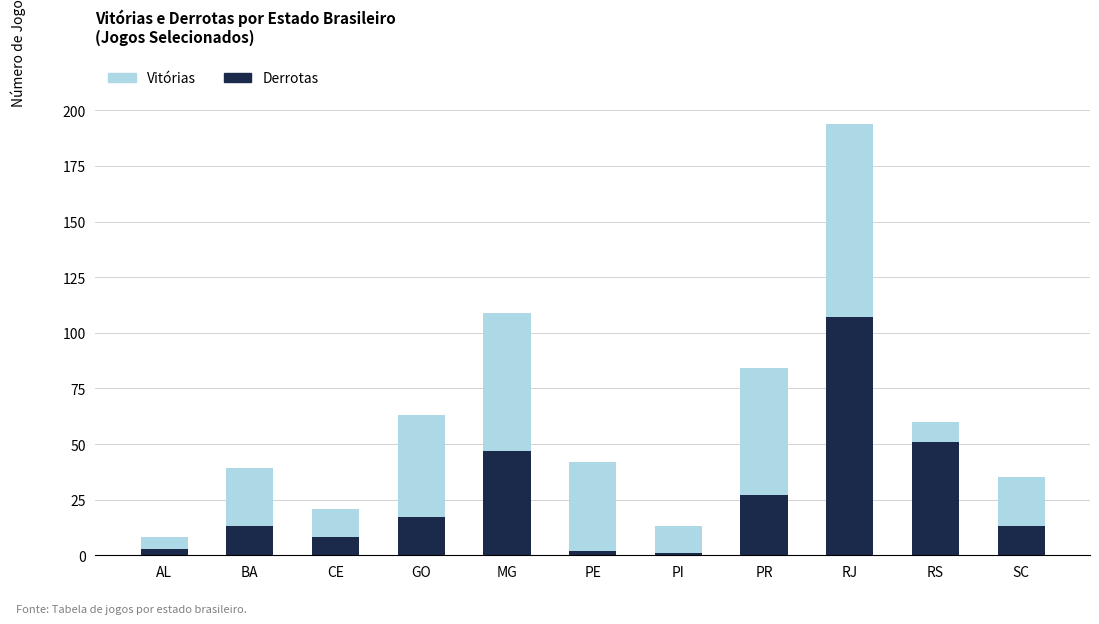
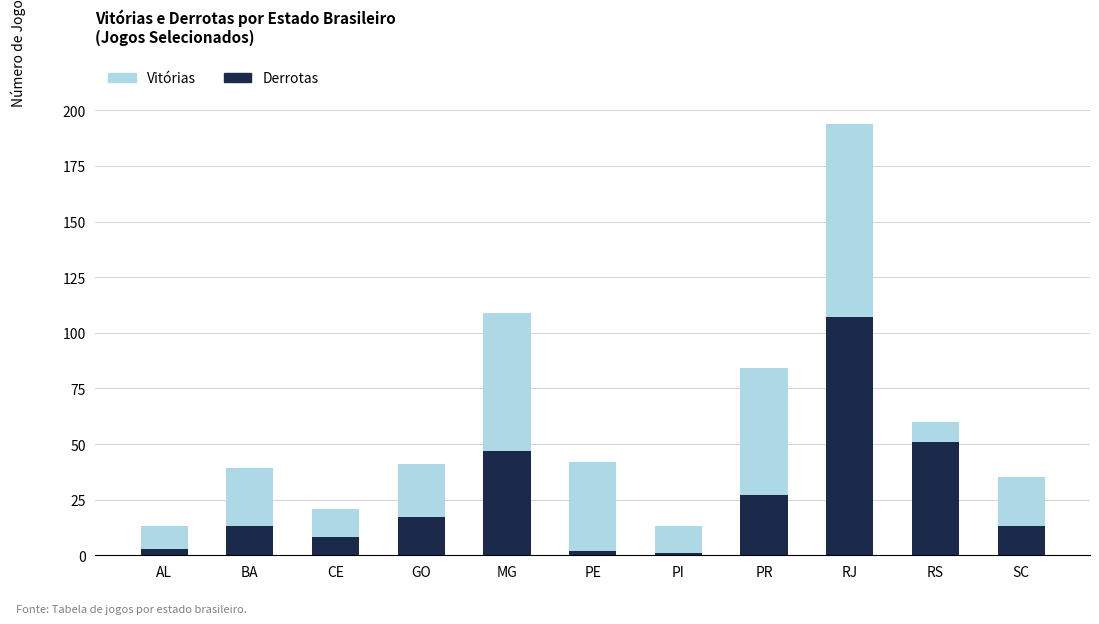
  {
    "Derrotas": {
      "AL": 3,
      "BA": 13,
      "CE": 8,
      "GO": 17,
      "MG": 47,
      "PE": 2,
      "PR": 27,
      "RJ": 107,
      "RS": 51,
      "SC": 13
    },
    "Vitórias": {
-     "AL": 5,
+     "AL": 10,
      "BA": 26,
      "CE": 13,
-     "GO": 46,
+     "GO": 24,
      "MG": 62,
      "PE": 40,
      "PI": 12,
      "PR": 57,
      "RJ": 87,
      "RS": 9,
      "SC": 22
    }
  }
